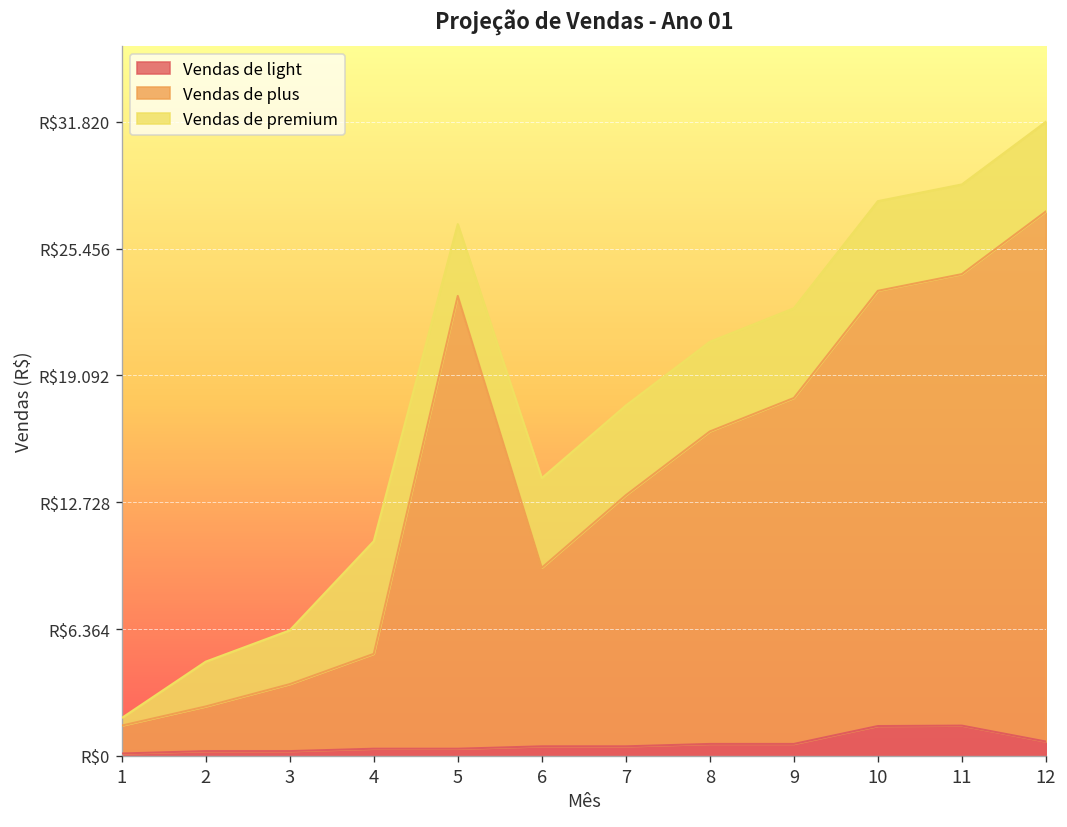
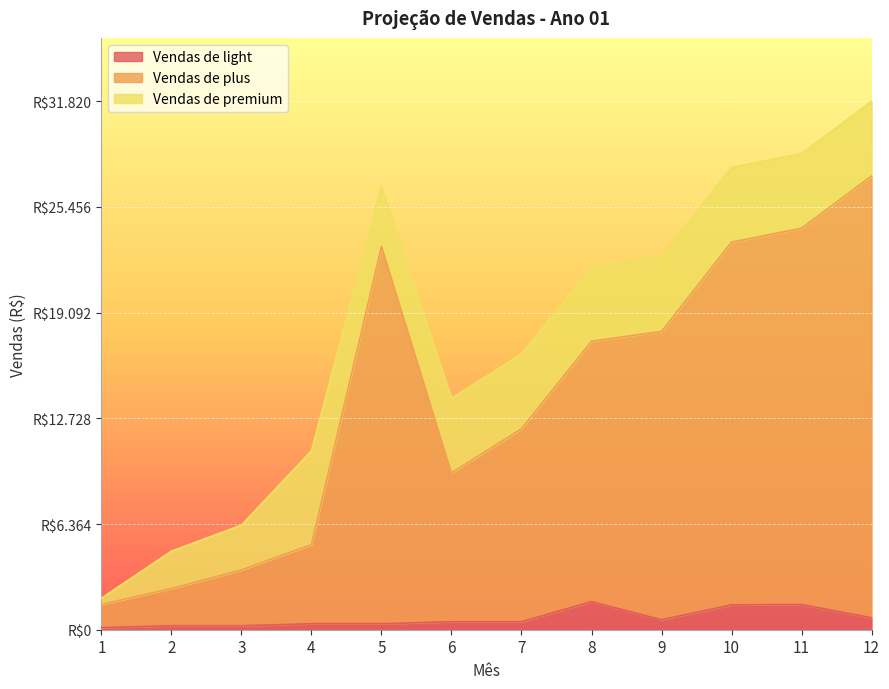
  {
    "Vendas de light": {
      "1": "R$0.1",
      "2": "R$0.2",
      "3": "R$0.2",
      "4": "R$0.4",
      "5": "R$0.4",
      "6": "R$0.5",
      "7": "R$0.5",
-     "8": "R$0.6",
+     "8": "R$1.7",
      "9": "R$0.6",
      "10": "R$1.5",
      "11": "R$1.5",
      "12": "R$0.7"
    },
    "Vendas de plus": {
      "1": "R$1.4",
      "2": "R$2.2",
      "3": "R$3.4",
      "4": "R$4.8",
      "5": "R$22.7",
      "6": "R$9.0",
-     "7": "R$12.6",
+     "7": "R$11.6",
      "8": "R$15.7",
      "9": "R$17.4",
      "10": "R$21.8",
      "11": "R$22.7",
      "12": "R$26.6"
    },
    "Vendas de premium": {
      "1": "R$0.4",
      "2": "R$2.3",
      "3": "R$2.7",
      "4": "R$5.7",
      "5": "R$3.6",
      "6": "R$4.5",
      "7": "R$4.5",
      "8": "R$4.5",
      "9": "R$4.5",
      "10": "R$4.5",
      "11": "R$4.5",
      "12": "R$4.5"
    }
  }
